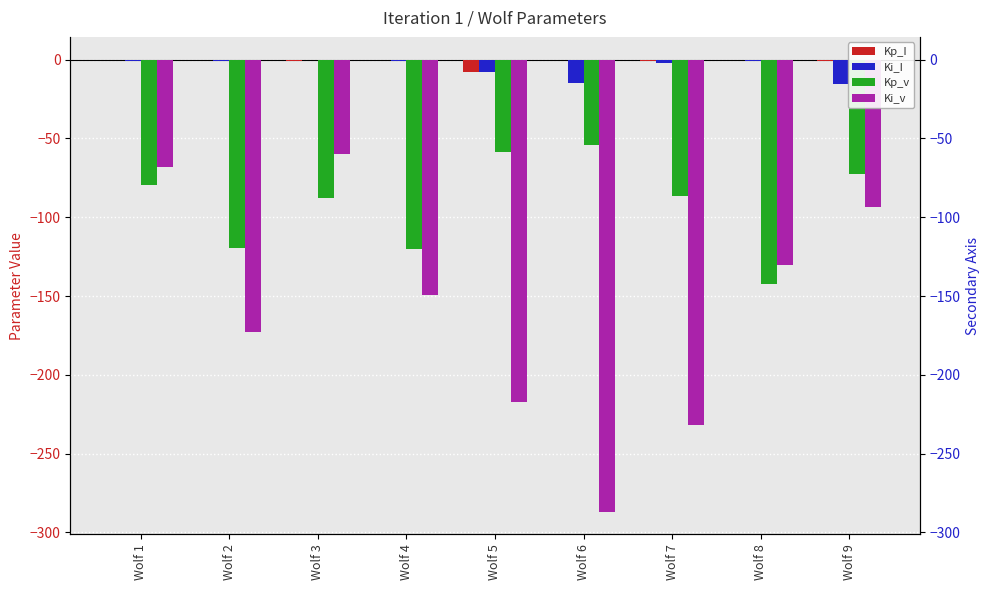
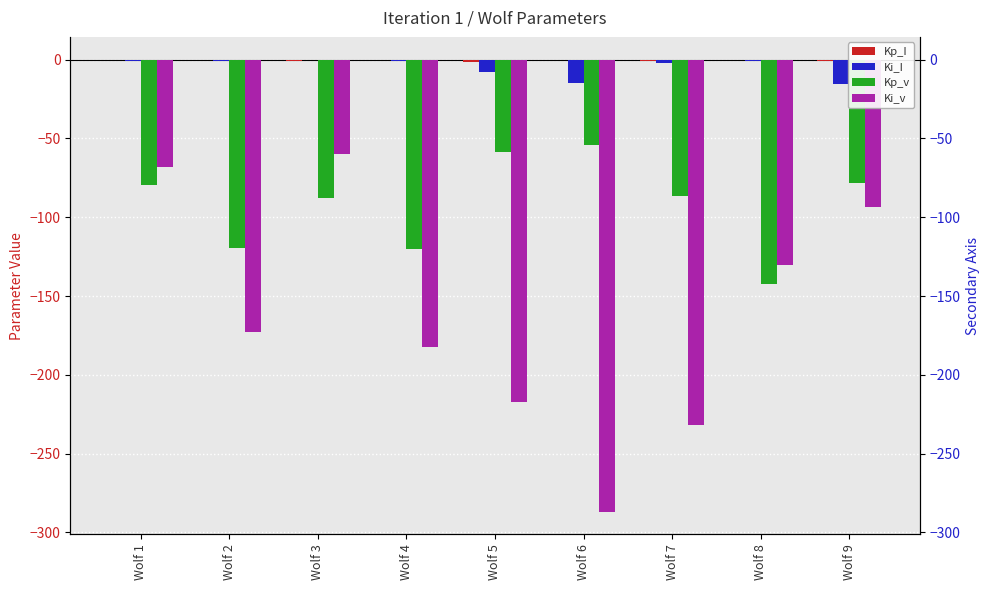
  {
    "Kp_I": {
-     "Wolf 5": -8
+     "Wolf 5": -1
    },
    "Ki_I": {
      "Wolf 5": -8,
      "Wolf 6": -15,
      "Wolf 7": -2,
      "Wolf 9": -15
    },
    "Kp_v": {
      "Wolf 1": -79,
      "Wolf 2": -120,
      "Wolf 3": -88,
      "Wolf 4": -120,
      "Wolf 5": -59,
      "Wolf 6": -54,
      "Wolf 7": -86,
      "Wolf 8": -142,
-     "Wolf 9": -73
+     "Wolf 9": -79
    },
    "Ki_v": {
      "Wolf 1": -68,
      "Wolf 2": -173,
      "Wolf 3": -60,
-     "Wolf 4": -149,
+     "Wolf 4": -182,
      "Wolf 5": -217,
      "Wolf 6": -287,
      "Wolf 7": -232,
      "Wolf 8": -130,
      "Wolf 9": -93
    }
  }
